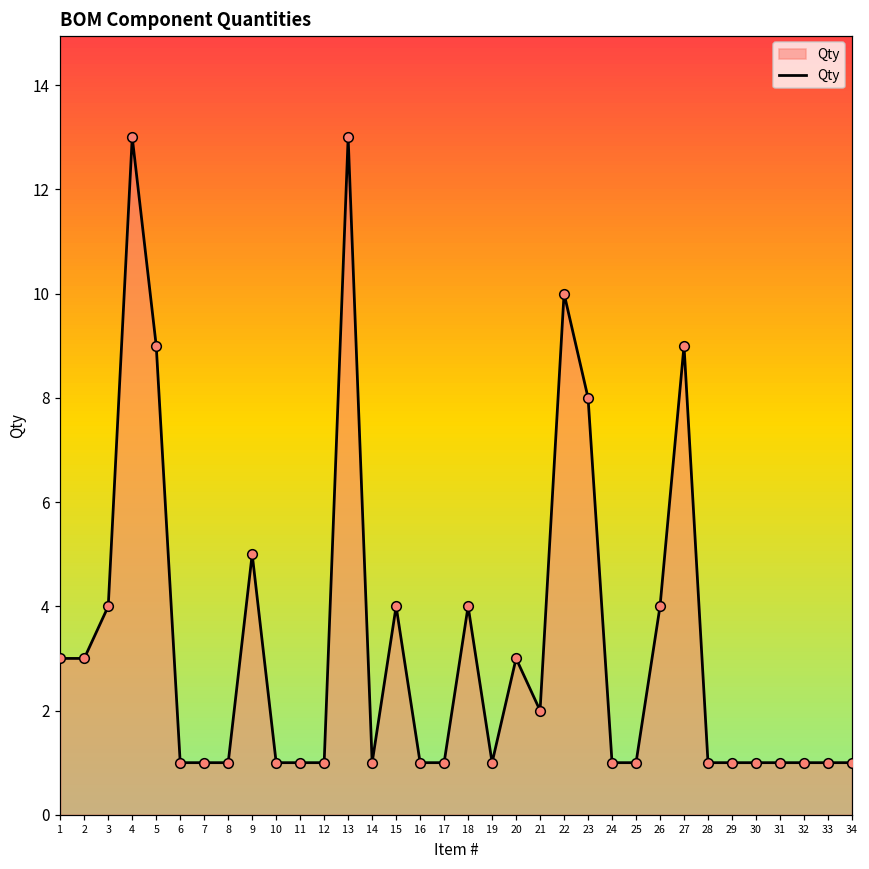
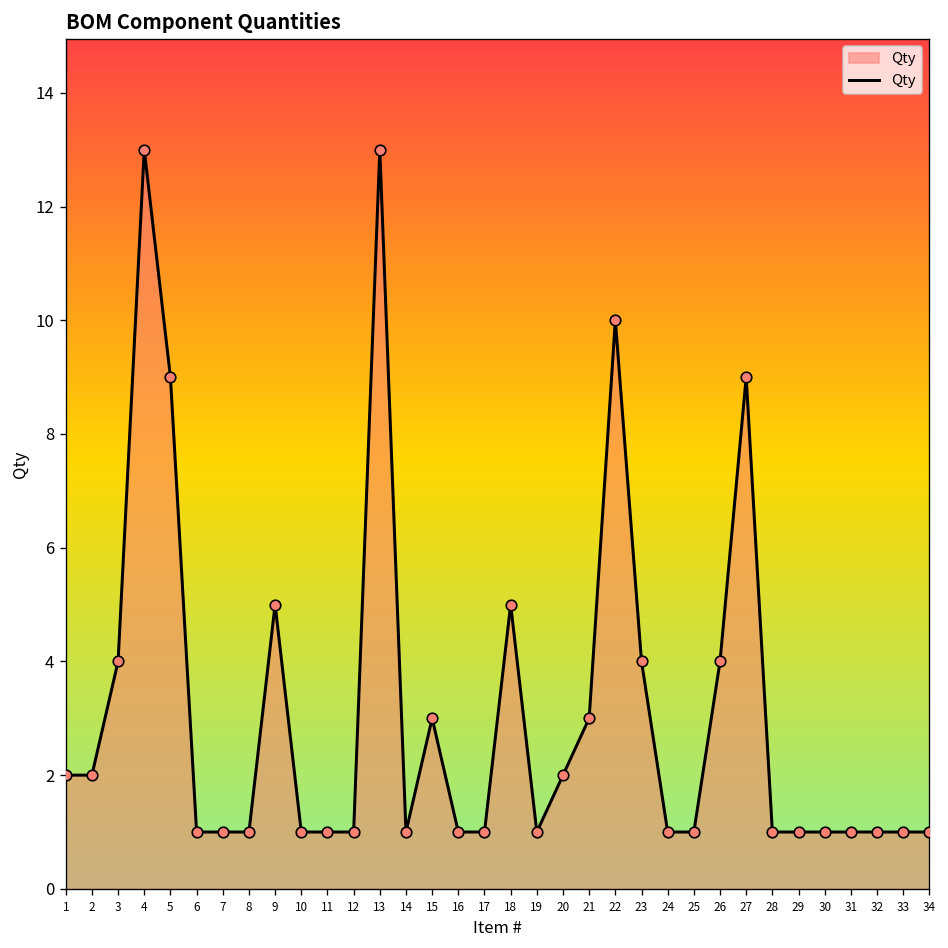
  {
-   "1": 3,
-   "2": 3,
+   "1": 2,
+   "2": 2,
    "3": 4,
    "4": 13,
    "5": 9,
    "6": 1,
    "7": 1,
    "8": 1,
    "9": 5,
    "10": 1,
    "11": 1,
    "12": 1,
    "13": 13,
    "14": 1,
-   "15": 4,
+   "15": 3,
    "16": 1,
    "17": 1,
-   "18": 4,
+   "18": 5,
    "19": 1,
-   "20": 3,
-   "21": 2,
+   "20": 2,
+   "21": 3,
    "22": 10,
-   "23": 8,
+   "23": 4,
    "24": 1,
    "25": 1,
    "26": 4,
    "27": 9,
    "28": 1,
    "29": 1,
    "30": 1,
    "31": 1,
    "32": 1,
    "33": 1,
    "34": 1
  }
